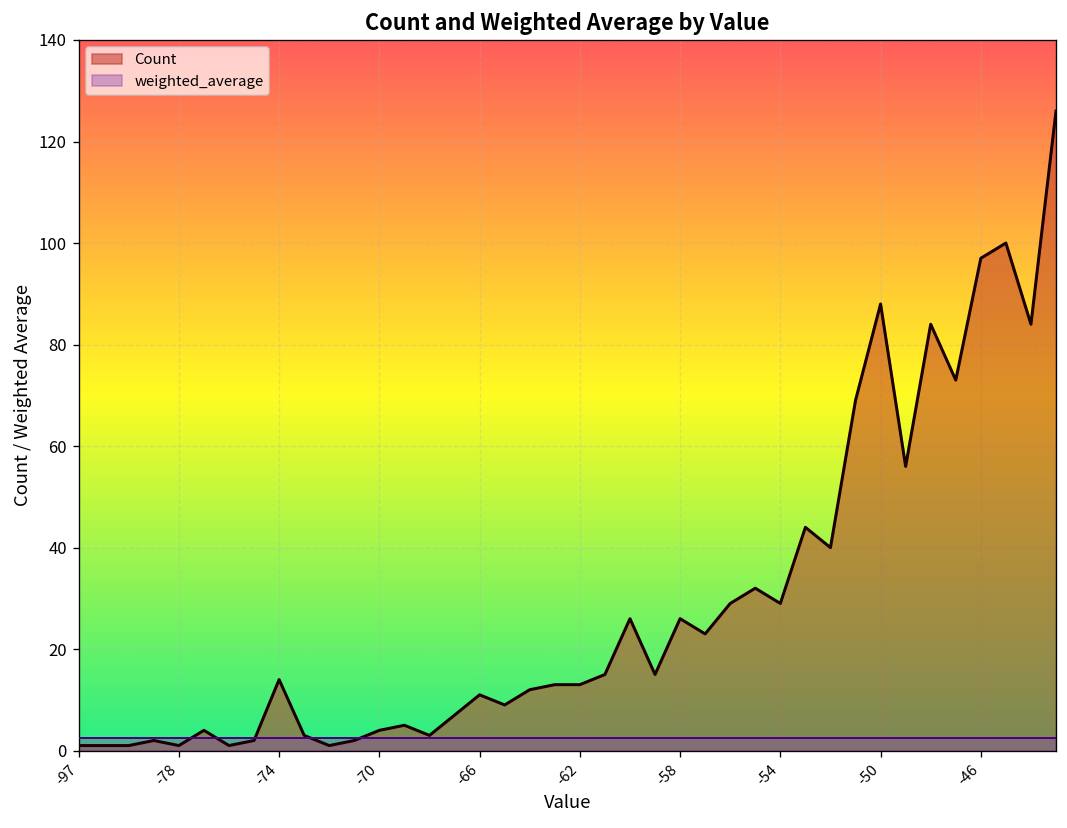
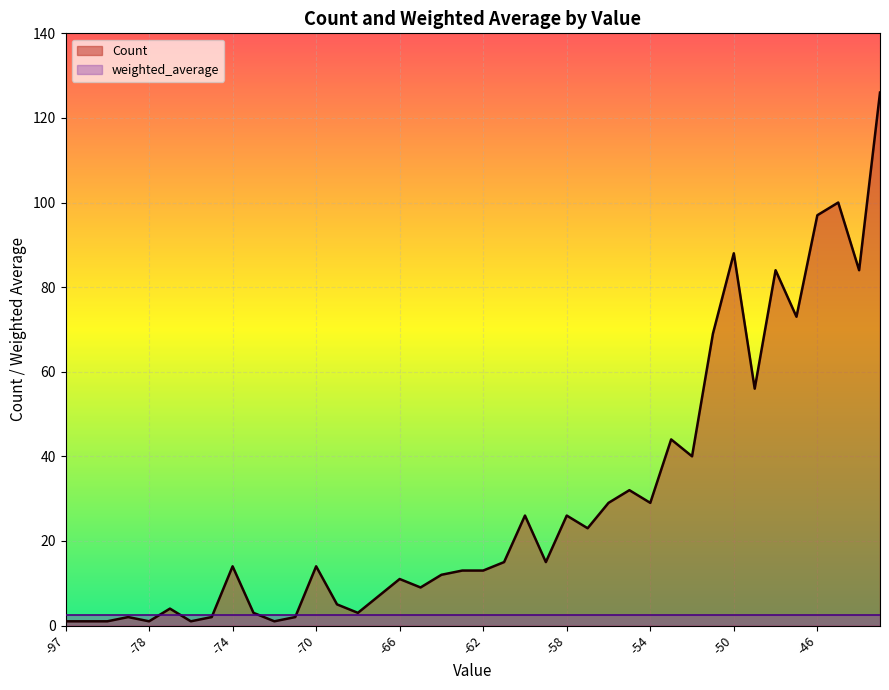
  {
    "Count": {
      "-97": 1,
      "-78": 1,
      "-74": 14,
-     "-70": 4,
+     "-70": 14,
      "-66": 11,
      "-62": 13,
      "-58": 26,
      "-54": 29,
      "-50": 88,
      "-46": 97
    },
    "weighted_average": {
      "-97": 3,
      "-78": 3,
      "-74": 3,
      "-70": 3,
      "-66": 3,
      "-62": 3,
      "-58": 3,
      "-54": 3,
      "-50": 3,
      "-46": 3
    }
  }
